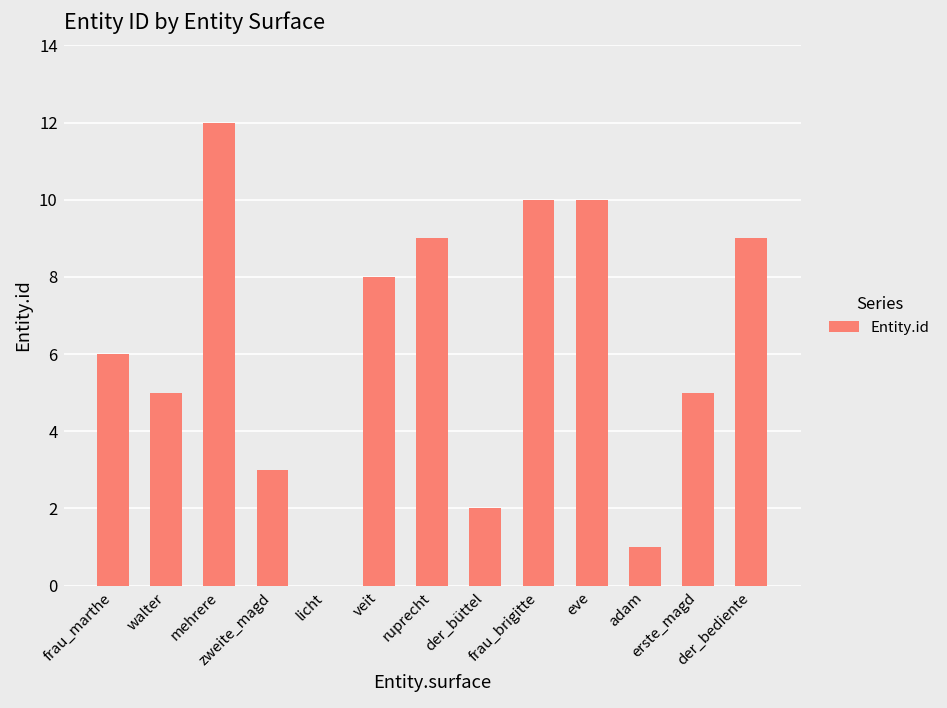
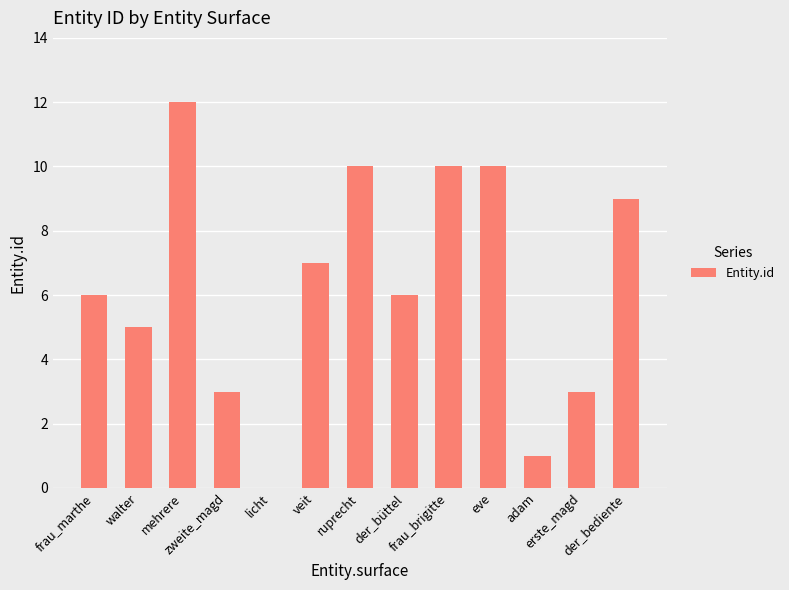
  {
    "frau_marthe": 6,
    "walter": 5,
    "mehrere": 12,
    "zweite_magd": 3,
    "licht": 0,
-   "veit": 8,
-   "ruprecht": 9,
-   "der_büttel": 2,
+   "veit": 7,
+   "ruprecht": 10,
+   "der_büttel": 6,
    "frau_brigitte": 10,
    "eve": 10,
    "adam": 1,
-   "erste_magd": 5,
+   "erste_magd": 3,
    "der_bediente": 9
  }
